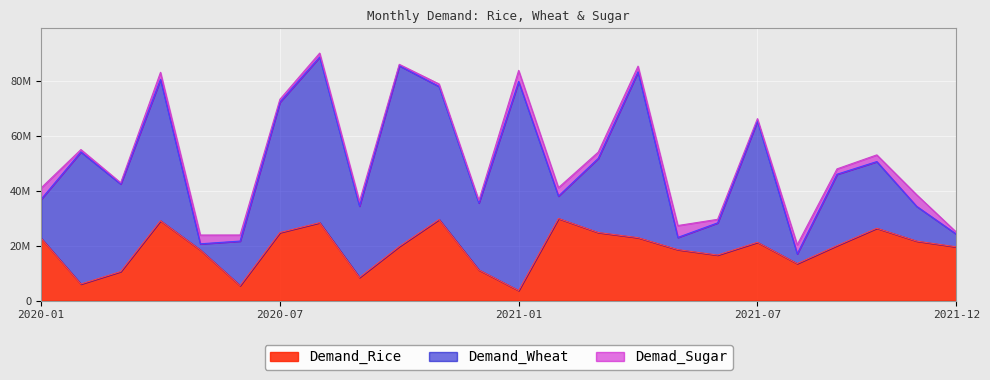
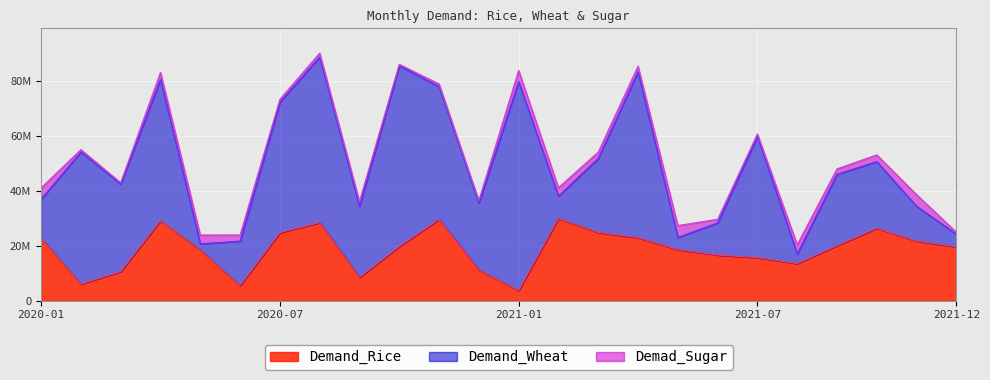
  {
    "Demand_Rice": {
      "2020-01": 23000000,
      "2020-07": 25000000,
      "2021-01": 4000000,
-     "2021-07": 21000000,
+     "2021-07": 16000000,
      "2021-12": 20000000
    },
    "Demand_Wheat": {
      "2020-01": 14000000,
      "2020-07": 47000000,
      "2021-01": 76000000
    },
    "Demad_Sugar": {
      "2020-01": 4000000,
      "2020-07": 1000000,
      "2021-01": 4000000
    }
  }
